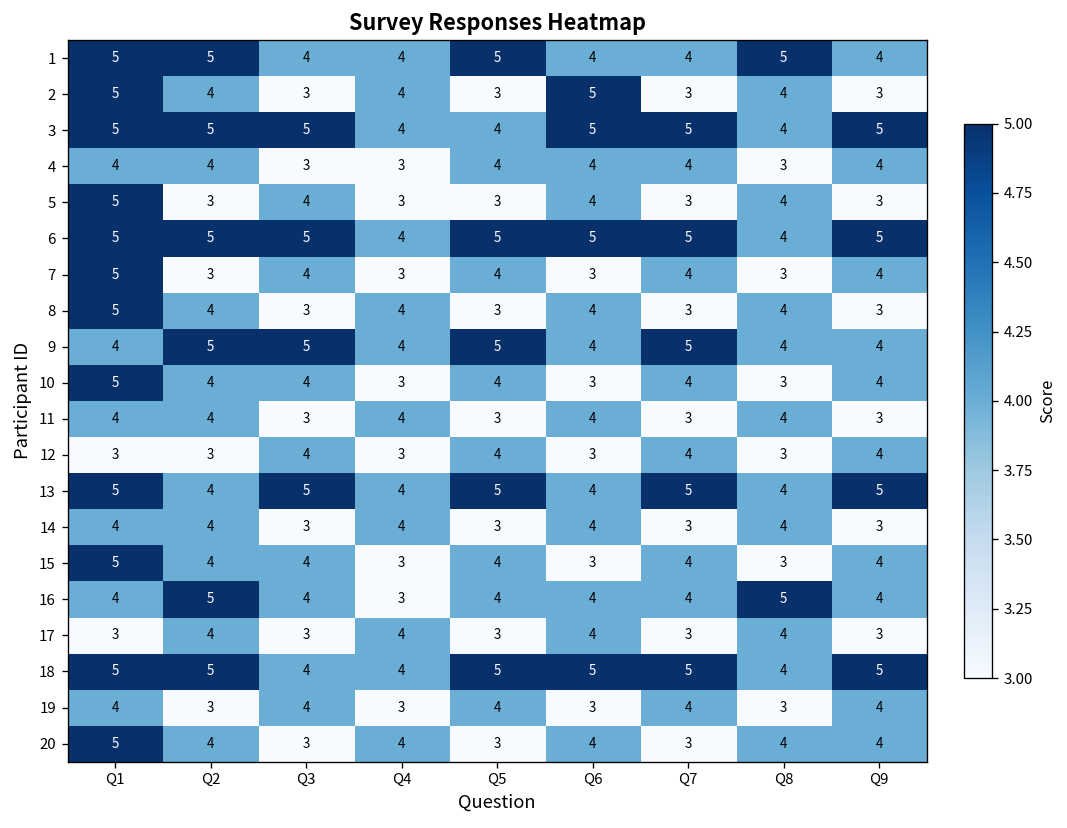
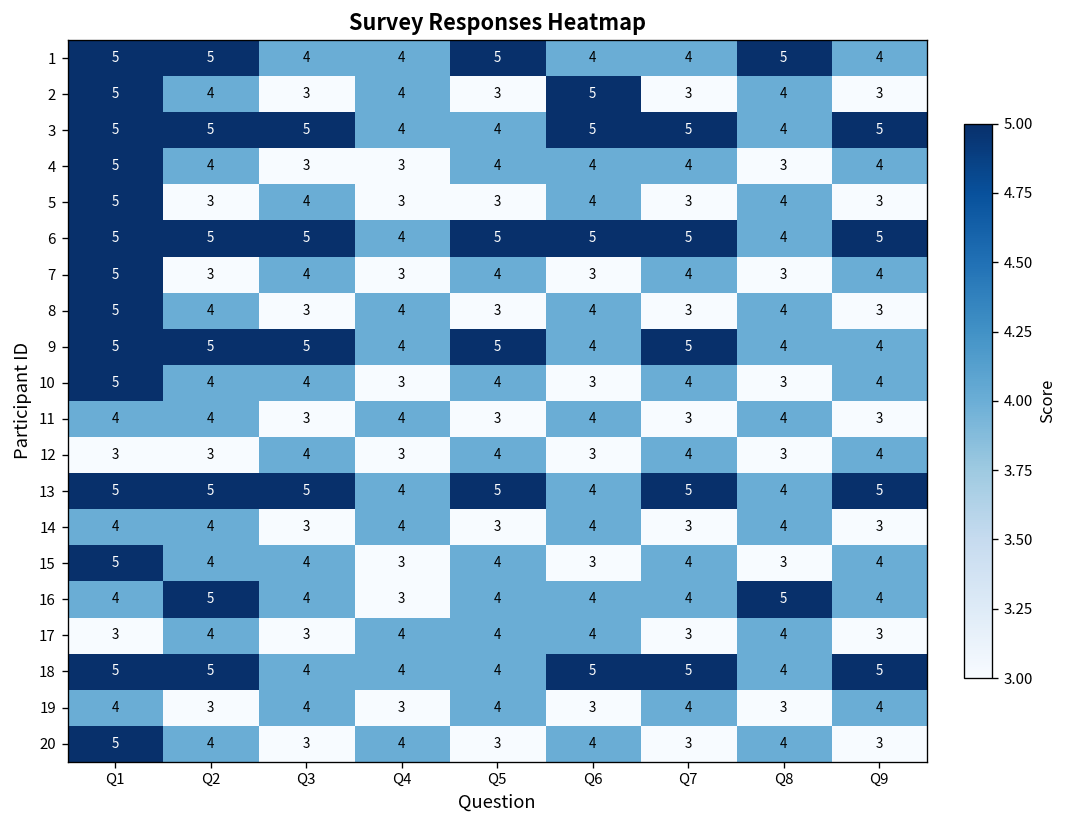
  {
    "1": {
      "Q1": 5,
      "Q2": 5,
      "Q3": 4,
      "Q4": 4,
      "Q5": 5,
      "Q6": 4,
      "Q7": 4,
      "Q8": 5,
      "Q9": 4
    },
    "2": {
      "Q1": 5,
      "Q2": 4,
      "Q3": 3,
      "Q4": 4,
      "Q5": 3,
      "Q6": 5,
      "Q7": 3,
      "Q8": 4,
      "Q9": 3
    },
    "3": {
      "Q1": 5,
      "Q2": 5,
      "Q3": 5,
      "Q4": 4,
      "Q5": 4,
      "Q6": 5,
      "Q7": 5,
      "Q8": 4,
      "Q9": 5
    },
    "4": {
-     "Q1": 4,
+     "Q1": 5,
      "Q2": 4,
      "Q3": 3,
      "Q4": 3,
      "Q5": 4,
      "Q6": 4,
      "Q7": 4,
      "Q8": 3,
      "Q9": 4
    },
    "5": {
      "Q1": 5,
      "Q2": 3,
      "Q3": 4,
      "Q4": 3,
      "Q5": 3,
      "Q6": 4,
      "Q7": 3,
      "Q8": 4,
      "Q9": 3
    },
    "6": {
      "Q1": 5,
      "Q2": 5,
      "Q3": 5,
      "Q4": 4,
      "Q5": 5,
      "Q6": 5,
      "Q7": 5,
      "Q8": 4,
      "Q9": 5
    },
    "7": {
      "Q1": 5,
      "Q2": 3,
      "Q3": 4,
      "Q4": 3,
      "Q5": 4,
      "Q6": 3,
      "Q7": 4,
      "Q8": 3,
      "Q9": 4
    },
    "8": {
      "Q1": 5,
      "Q2": 4,
      "Q3": 3,
      "Q4": 4,
      "Q5": 3,
      "Q6": 4,
      "Q7": 3,
      "Q8": 4,
      "Q9": 3
    },
    "9": {
-     "Q1": 4,
+     "Q1": 5,
      "Q2": 5,
      "Q3": 5,
      "Q4": 4,
      "Q5": 5,
      "Q6": 4,
      "Q7": 5,
      "Q8": 4,
      "Q9": 4
    },
    "10": {
      "Q1": 5,
      "Q2": 4,
      "Q3": 4,
      "Q4": 3,
      "Q5": 4,
      "Q6": 3,
      "Q7": 4,
      "Q8": 3,
      "Q9": 4
    },
    "11": {
      "Q1": 4,
      "Q2": 4,
      "Q3": 3,
      "Q4": 4,
      "Q5": 3,
      "Q6": 4,
      "Q7": 3,
      "Q8": 4,
      "Q9": 3
    },
    "12": {
      "Q1": 3,
      "Q2": 3,
      "Q3": 4,
      "Q4": 3,
      "Q5": 4,
      "Q6": 3,
      "Q7": 4,
      "Q8": 3,
      "Q9": 4
    },
    "13": {
      "Q1": 5,
-     "Q2": 4,
+     "Q2": 5,
      "Q3": 5,
      "Q4": 4,
      "Q5": 5,
      "Q6": 4,
      "Q7": 5,
      "Q8": 4,
      "Q9": 5
    },
    "14": {
      "Q1": 4,
      "Q2": 4,
      "Q3": 3,
      "Q4": 4,
      "Q5": 3,
      "Q6": 4,
      "Q7": 3,
      "Q8": 4,
      "Q9": 3
    },
    "15": {
      "Q1": 5,
      "Q2": 4,
      "Q3": 4,
      "Q4": 3,
      "Q5": 4,
      "Q6": 3,
      "Q7": 4,
      "Q8": 3,
      "Q9": 4
    },
    "16": {
      "Q1": 4,
      "Q2": 5,
      "Q3": 4,
      "Q4": 3,
      "Q5": 4,
      "Q6": 4,
      "Q7": 4,
      "Q8": 5,
      "Q9": 4
    },
    "17": {
      "Q1": 3,
      "Q2": 4,
      "Q3": 3,
      "Q4": 4,
-     "Q5": 3,
+     "Q5": 4,
      "Q6": 4,
      "Q7": 3,
      "Q8": 4,
      "Q9": 3
    },
    "18": {
      "Q1": 5,
      "Q2": 5,
      "Q3": 4,
      "Q4": 4,
-     "Q5": 5,
+     "Q5": 4,
      "Q6": 5,
      "Q7": 5,
      "Q8": 4,
      "Q9": 5
    },
    "19": {
      "Q1": 4,
      "Q2": 3,
      "Q3": 4,
      "Q4": 3,
      "Q5": 4,
      "Q6": 3,
      "Q7": 4,
      "Q8": 3,
      "Q9": 4
    },
    "20": {
      "Q1": 5,
      "Q2": 4,
      "Q3": 3,
      "Q4": 4,
      "Q5": 3,
      "Q6": 4,
      "Q7": 3,
      "Q8": 4,
-     "Q9": 4
+     "Q9": 3
    }
  }
